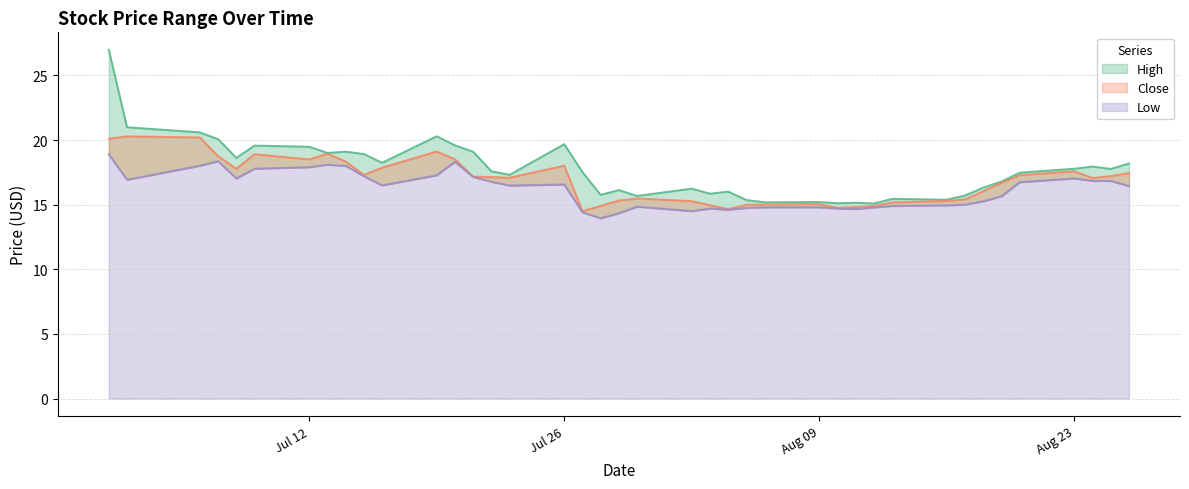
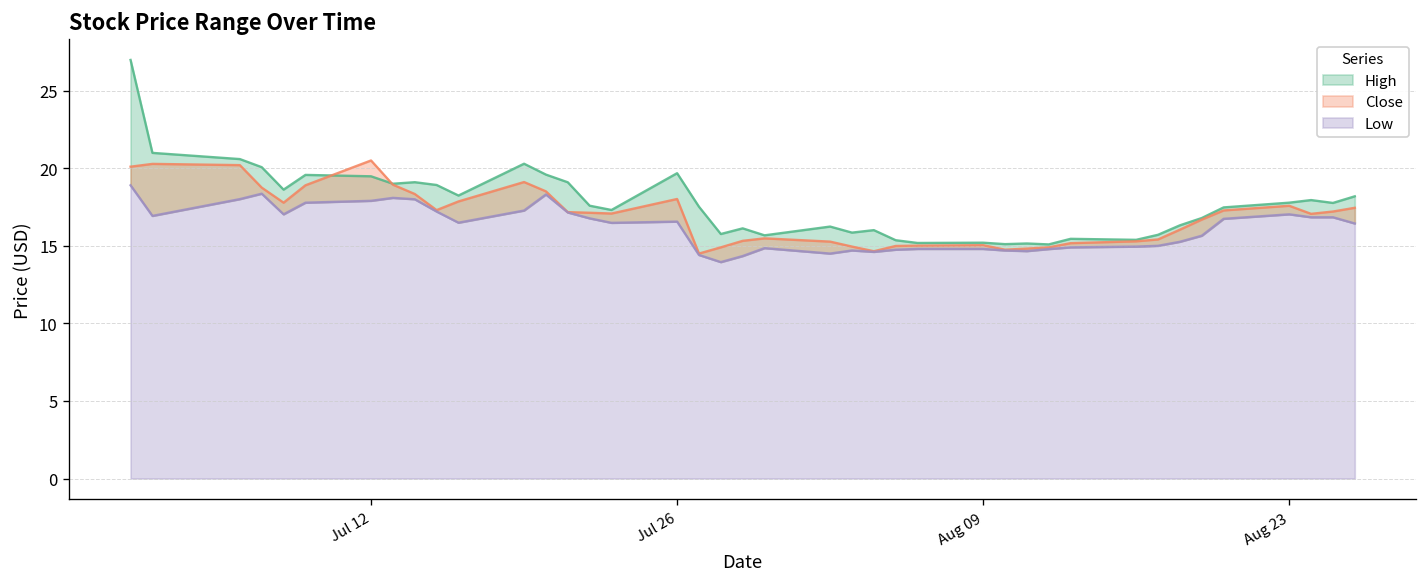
  {
    "Close": {
-     "Jul 12": 18.5,
+     "Jul 12": 20.5,
      "Jul 26": 18.0,
      "Aug 23": 17.6
    }
  }
